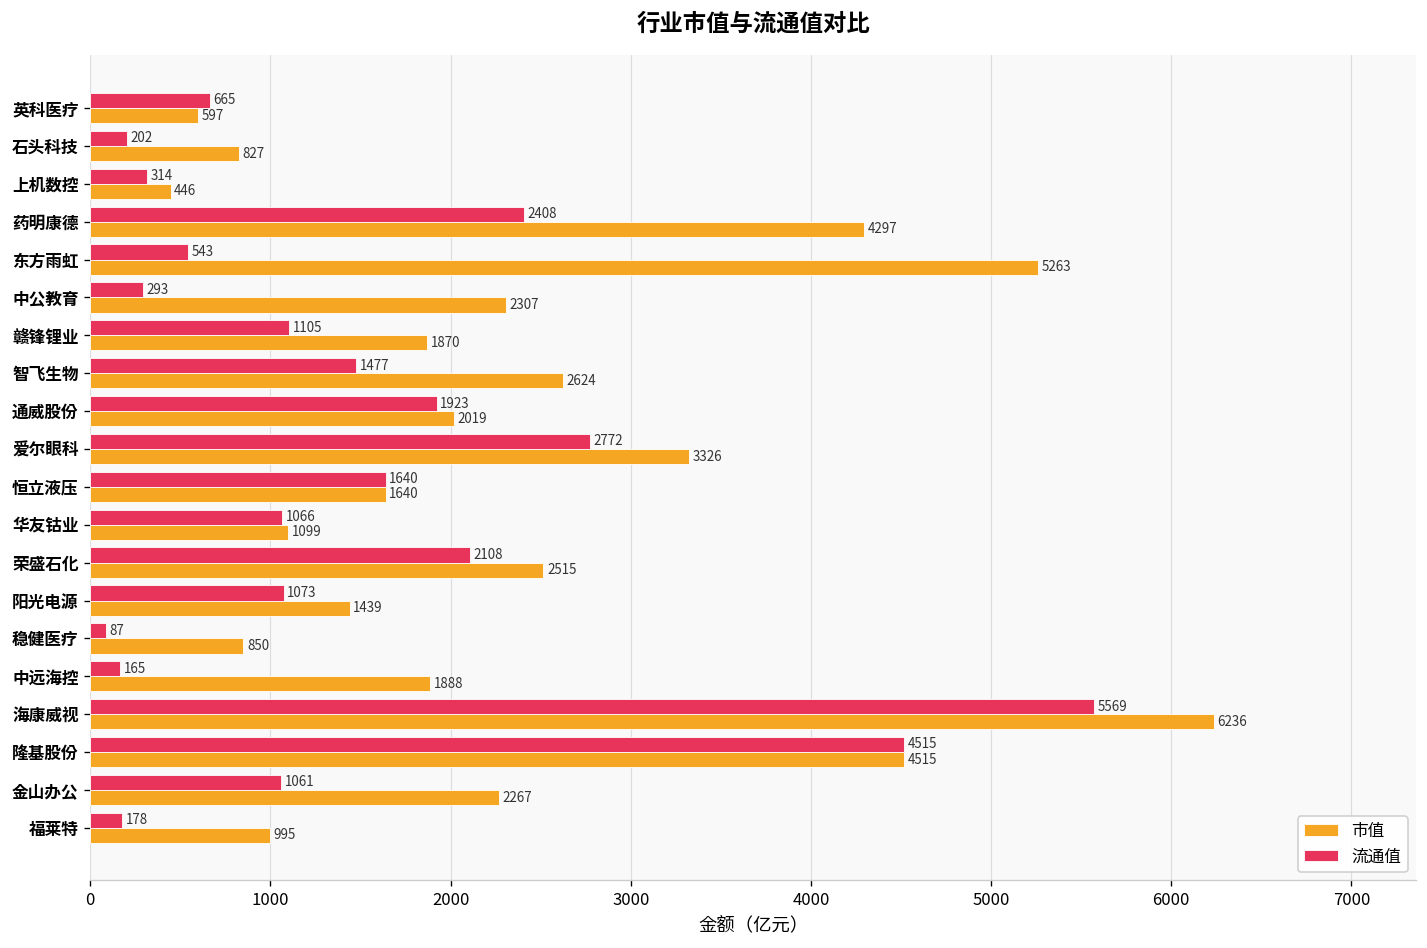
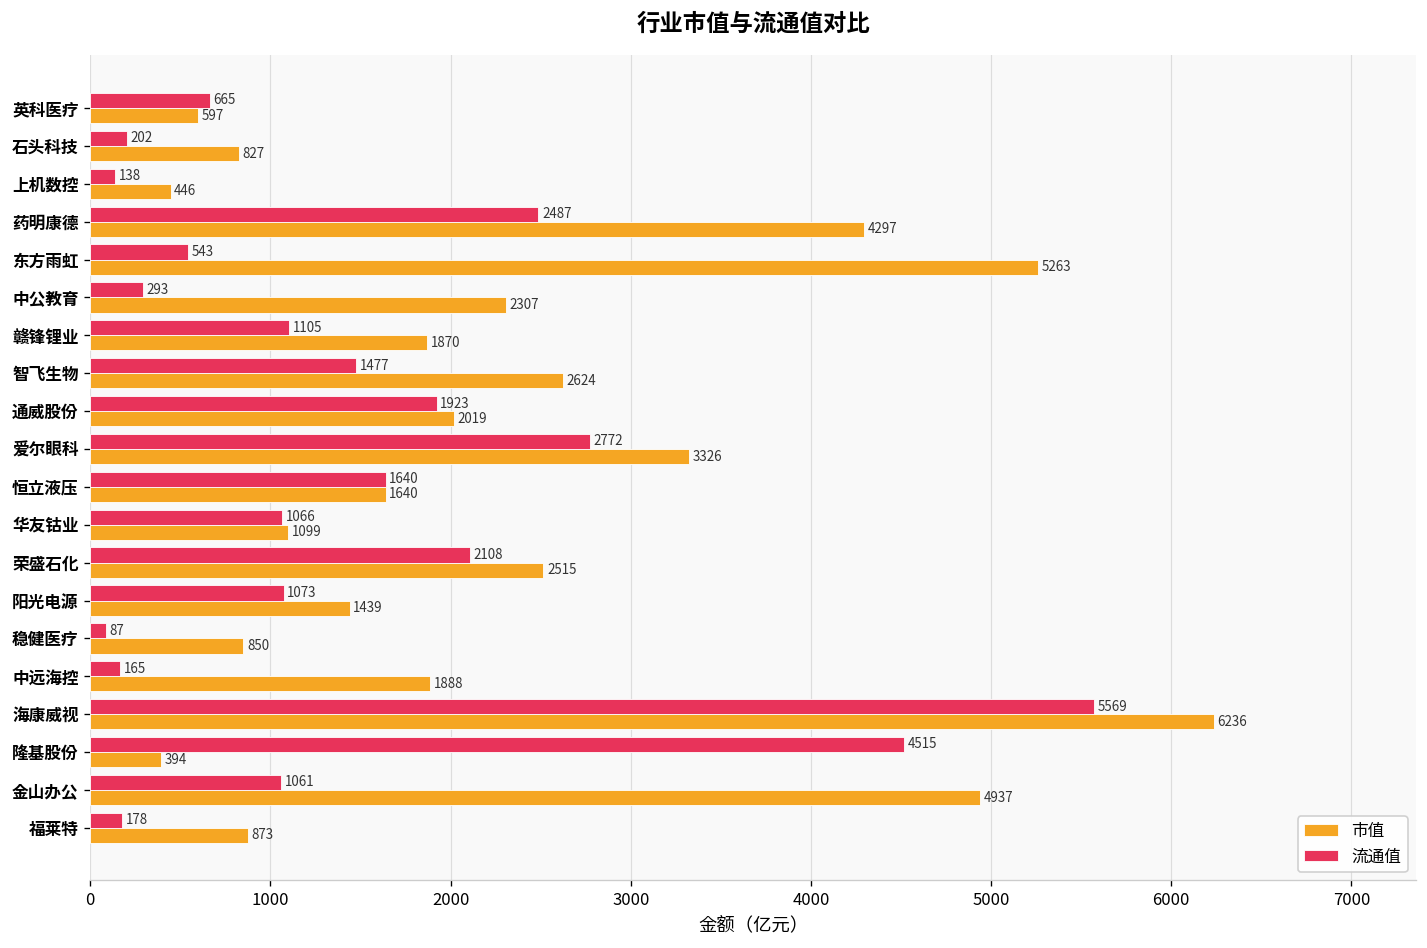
  {
    "市值": {
      "英科医疗": 597,
      "石头科技": 827,
      "上机数控": 446,
      "药明康德": 4297,
      "东方雨虹": 5263,
      "中公教育": 2307,
      "赣锋锂业": 1870,
      "智飞生物": 2624,
      "通威股份": 2019,
      "爱尔眼科": 3326,
      "恒立液压": 1640,
      "华友钴业": 1099,
      "荣盛石化": 2515,
      "阳光电源": 1439,
      "稳健医疗": 850,
      "中远海控": 1888,
      "海康威视": 6236,
-     "隆基股份": 4515,
-     "金山办公": 2267,
-     "福莱特": 995
+     "隆基股份": 394,
+     "金山办公": 4937,
+     "福莱特": 873
    },
    "流通值": {
      "英科医疗": 665,
      "石头科技": 202,
-     "上机数控": 314,
-     "药明康德": 2408,
+     "上机数控": 138,
+     "药明康德": 2487,
      "东方雨虹": 543,
      "中公教育": 293,
      "赣锋锂业": 1105,
      "智飞生物": 1477,
      "通威股份": 1923,
      "爱尔眼科": 2772,
      "恒立液压": 1640,
      "华友钴业": 1066,
      "荣盛石化": 2108,
      "阳光电源": 1073,
      "稳健医疗": 87,
      "中远海控": 165,
      "海康威视": 5569,
      "隆基股份": 4515,
      "金山办公": 1061,
      "福莱特": 178
    }
  }
